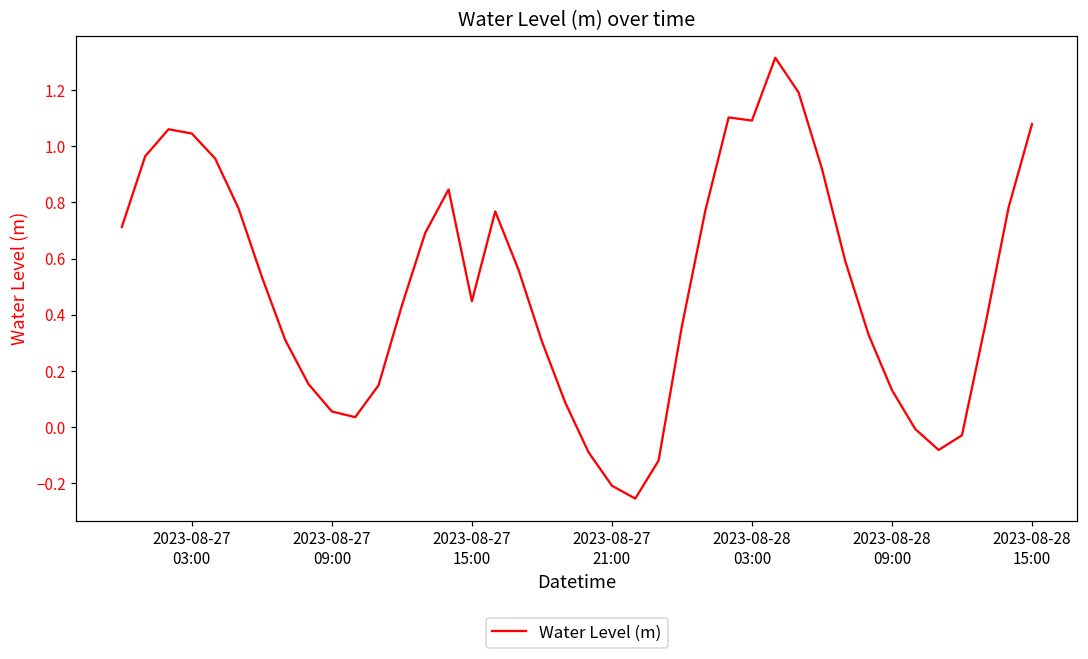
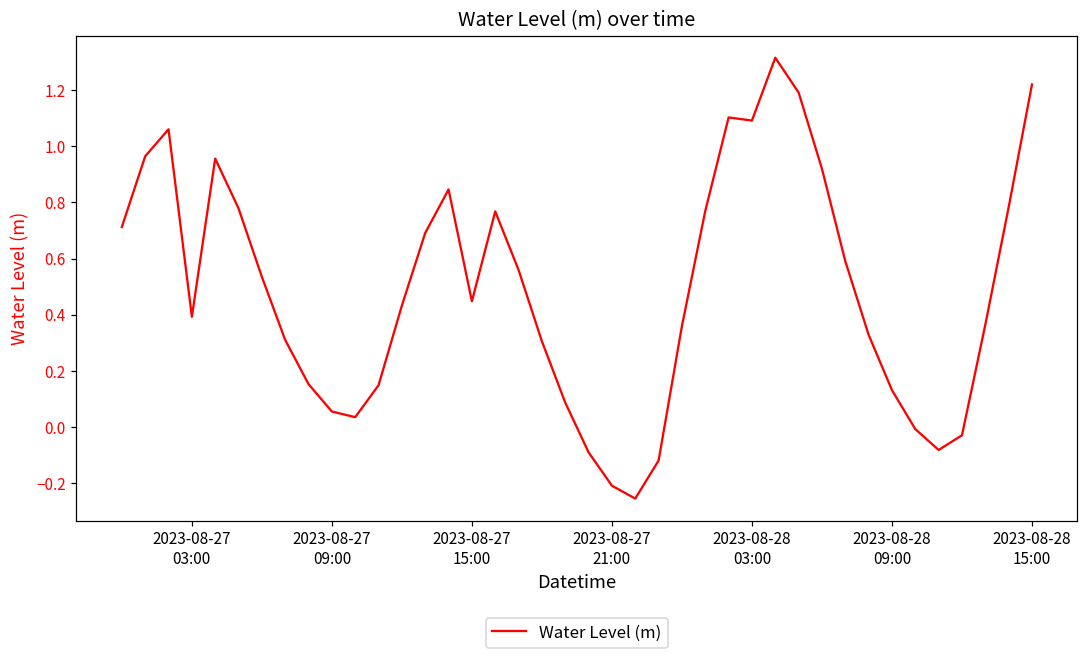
  {
-   "2023-08-27 03:00": 1.05,
+   "2023-08-27 03:00": 0.39,
    "2023-08-27 09:00": 0.06,
    "2023-08-27 15:00": 0.45,
    "2023-08-27 21:00": -0.21,
    "2023-08-28 03:00": 1.09,
    "2023-08-28 09:00": 0.13,
-   "2023-08-28 15:00": 1.08
+   "2023-08-28 15:00": 1.22
  }
